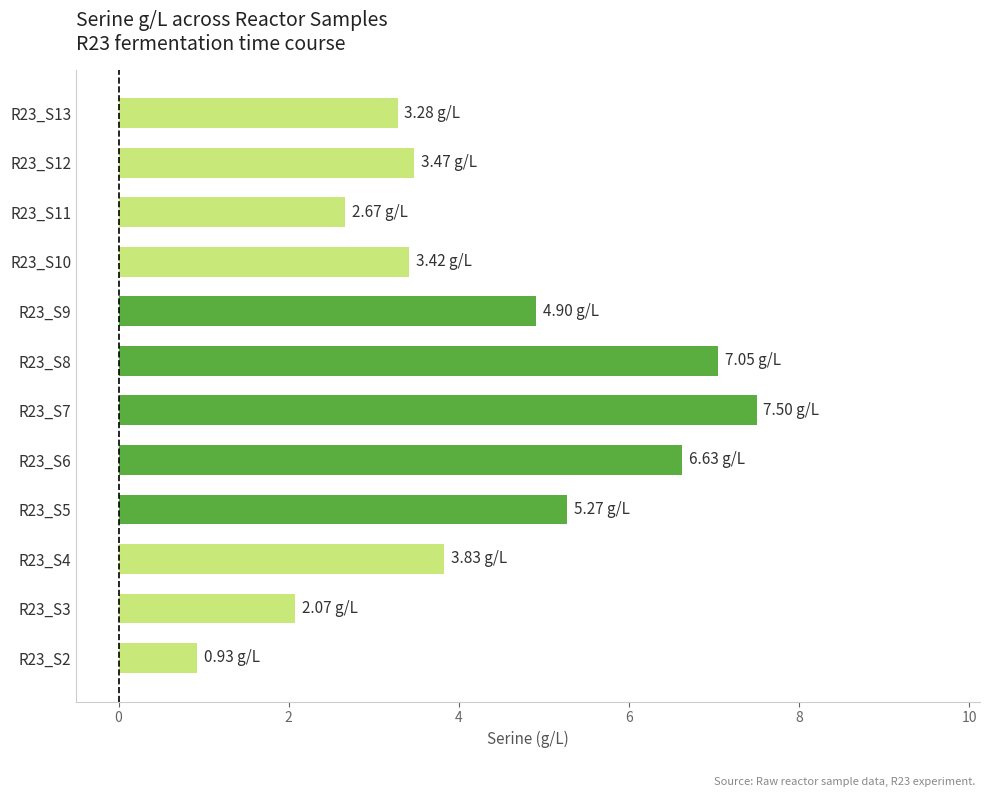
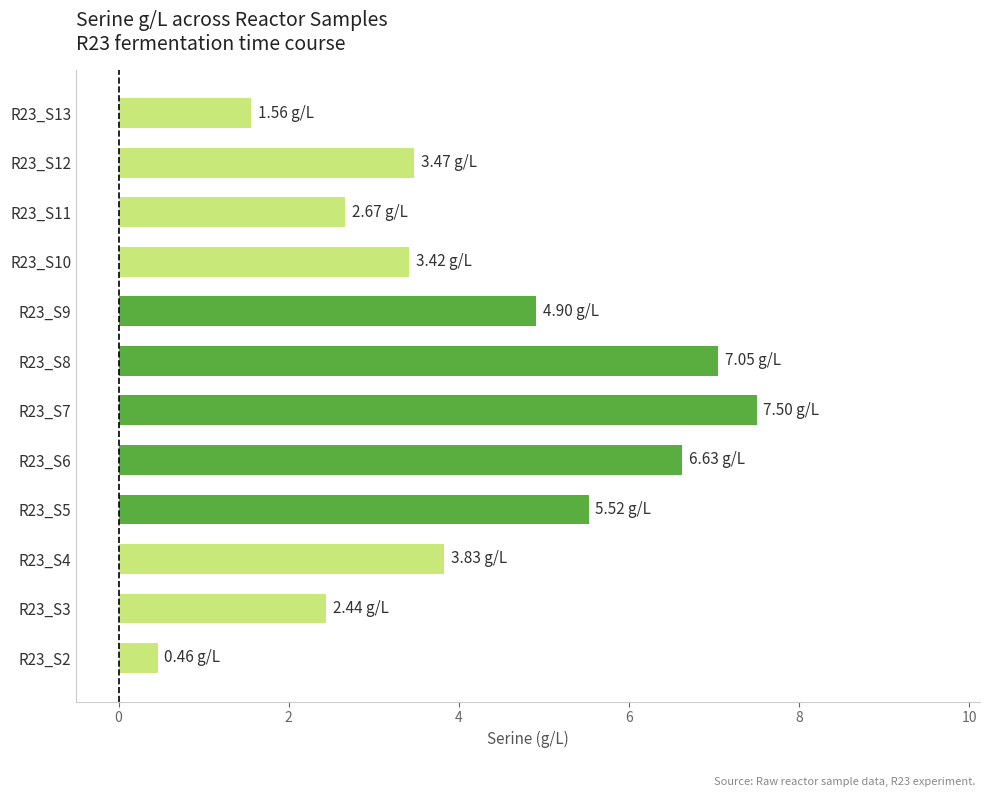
  {
-   "R23_S13": 3.28,
+   "R23_S13": 1.56,
    "R23_S12": 3.47,
    "R23_S11": 2.67,
    "R23_S10": 3.42,
    "R23_S9": 4.90,
    "R23_S8": 7.05,
    "R23_S7": 7.50,
    "R23_S6": 6.63,
-   "R23_S5": 5.27,
+   "R23_S5": 5.52,
    "R23_S4": 3.83,
-   "R23_S3": 2.07,
-   "R23_S2": 0.93
+   "R23_S3": 2.44,
+   "R23_S2": 0.46
  }
